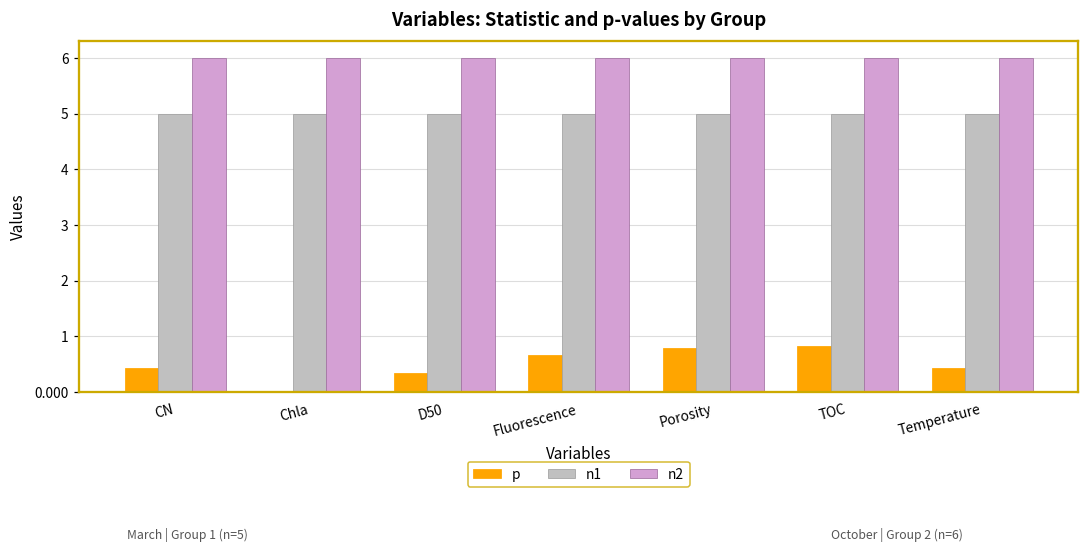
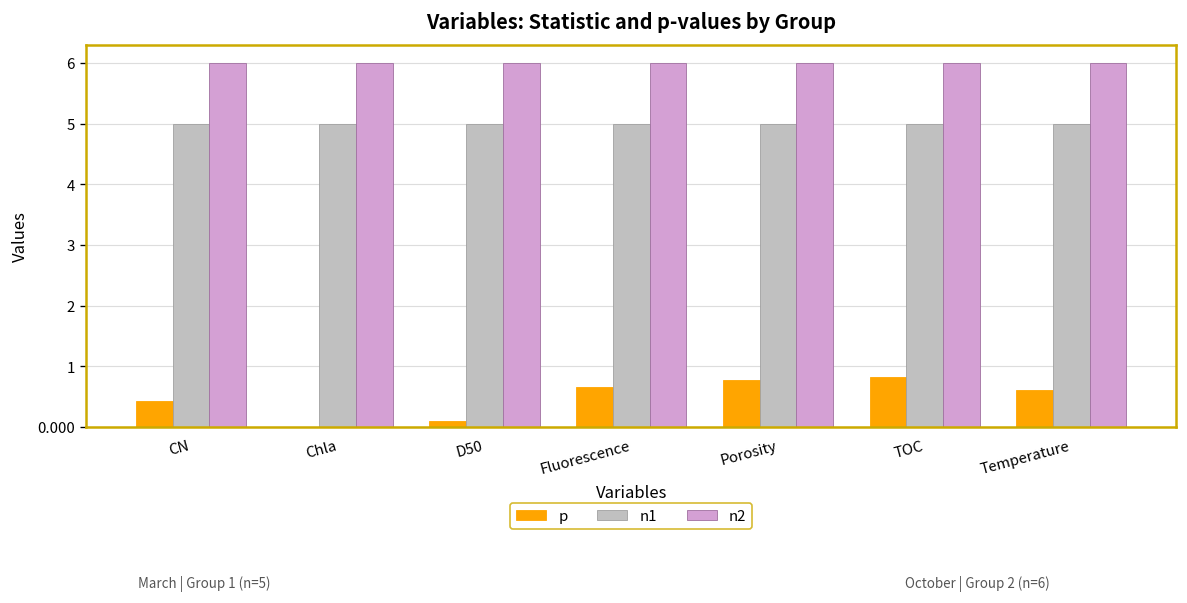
  {
    "p": {
      "CN": 0.4,
-     "D50": 0.3,
+     "D50": 0.1,
      "Fluorescence": 0.7,
      "Porosity": 0.8,
      "TOC": 0.8,
-     "Temperature": 0.4
+     "Temperature": 0.6
    }
  }
